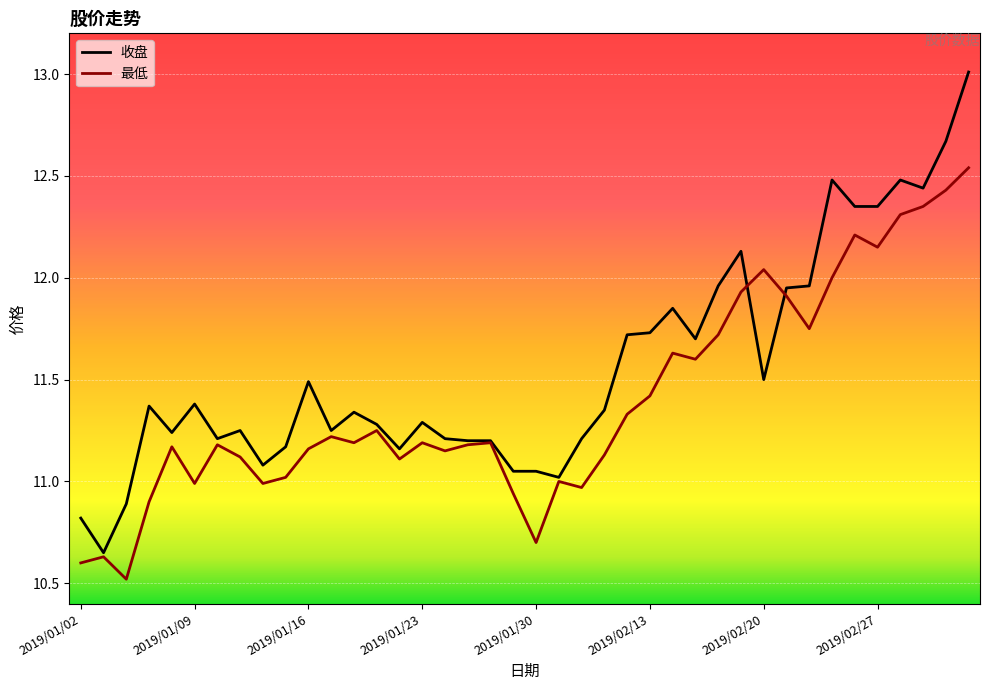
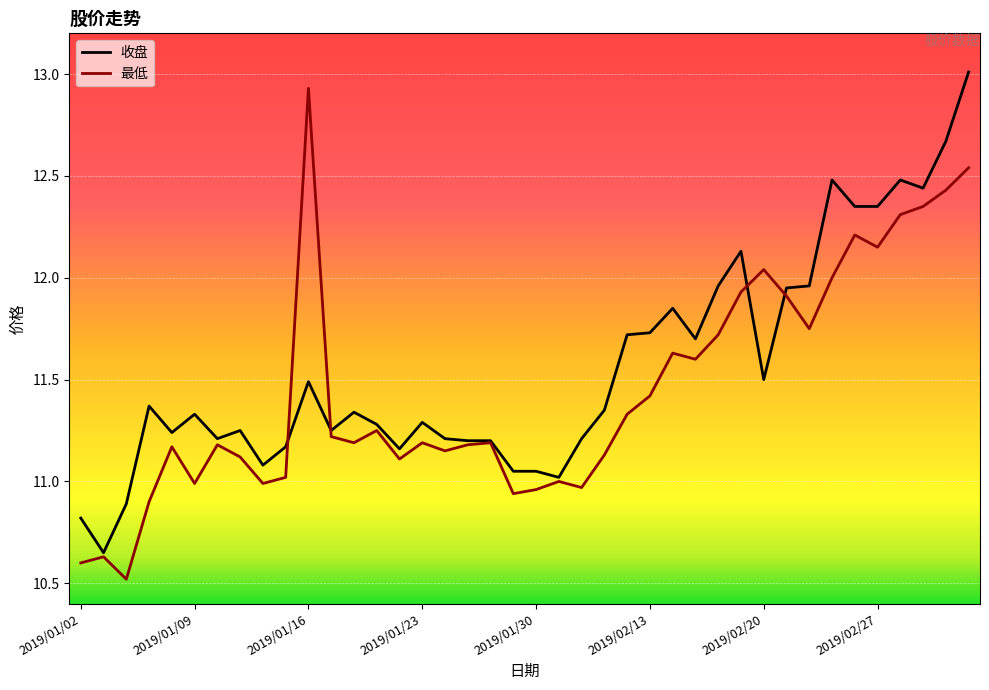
  {
    "收盘": {
      "2019/01/02": 10.82,
-     "2019/01/09": 11.38,
+     "2019/01/09": 11.33,
      "2019/01/16": 11.49,
      "2019/01/23": 11.29,
      "2019/01/30": 11.05,
      "2019/02/13": 11.73,
      "2019/02/20": 11.50,
      "2019/02/27": 12.35
    },
    "最低": {
      "2019/01/02": 10.60,
      "2019/01/09": 10.99,
-     "2019/01/16": 11.16,
+     "2019/01/16": 12.93,
      "2019/01/23": 11.19,
-     "2019/01/30": 10.70,
+     "2019/01/30": 10.96,
      "2019/02/13": 11.42,
      "2019/02/20": 12.04,
      "2019/02/27": 12.15
    }
  }
